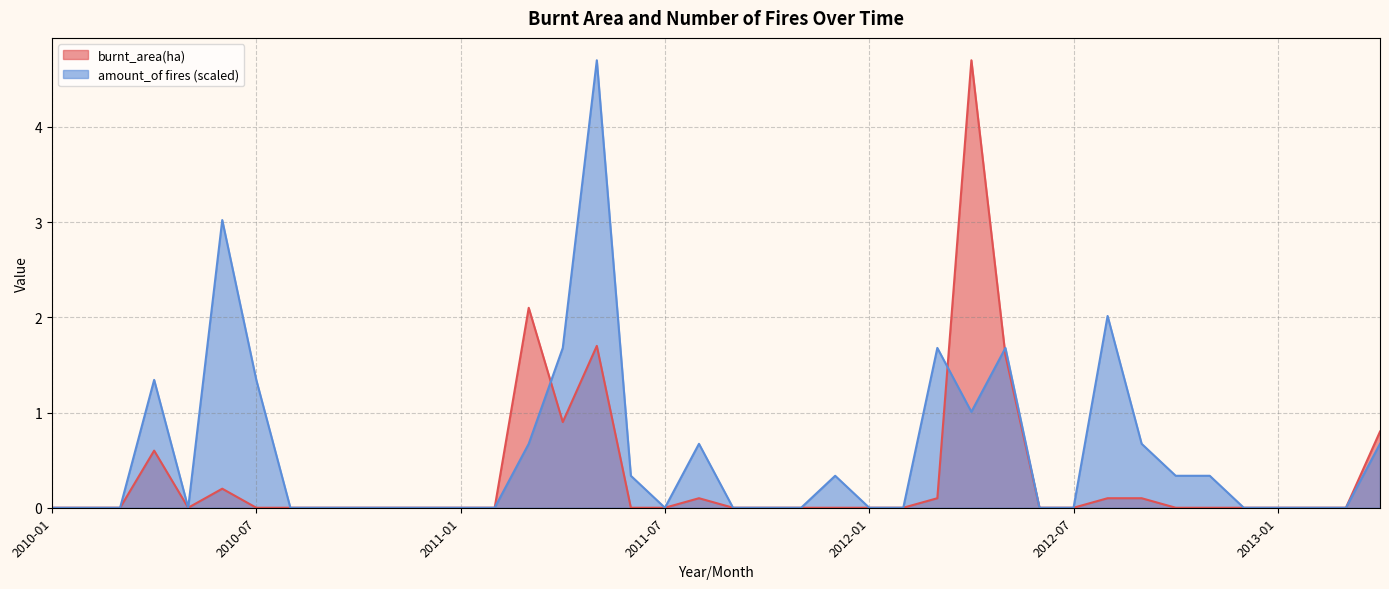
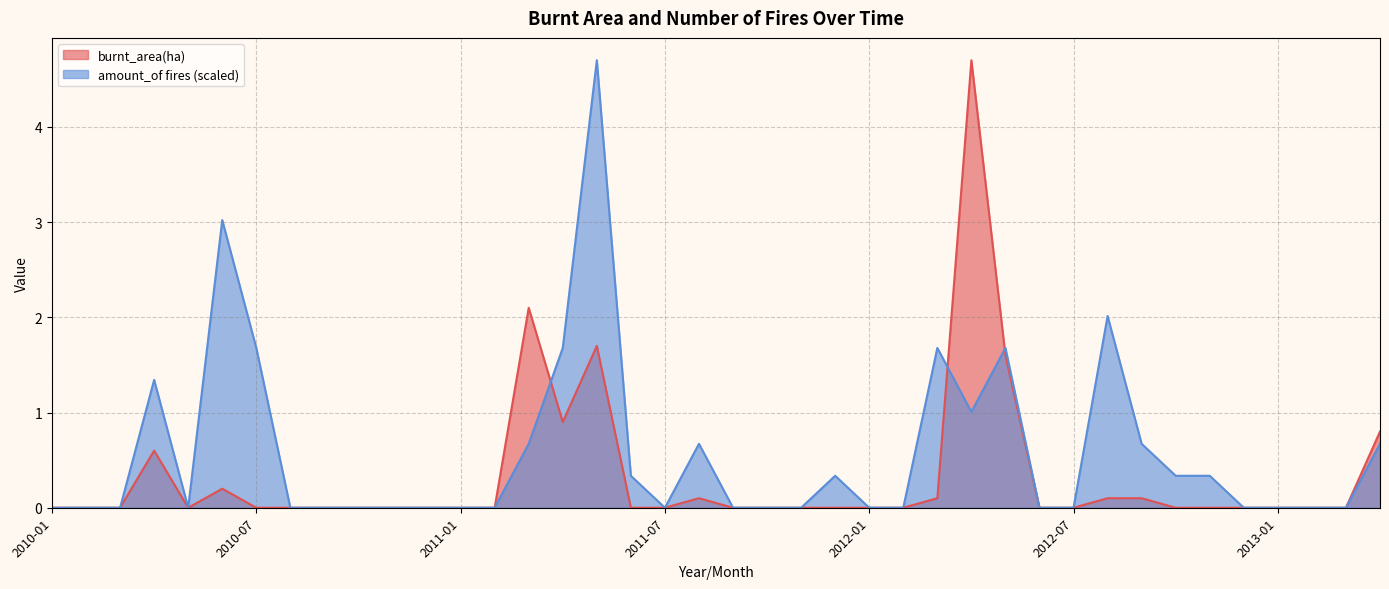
  {
    "burnt_area(ha)": {
      "2010-07": 0.0
    },
    "amount_of fires (scaled)": {
-     "2010-07": 1.3
+     "2010-07": 1.7
    }
  }
